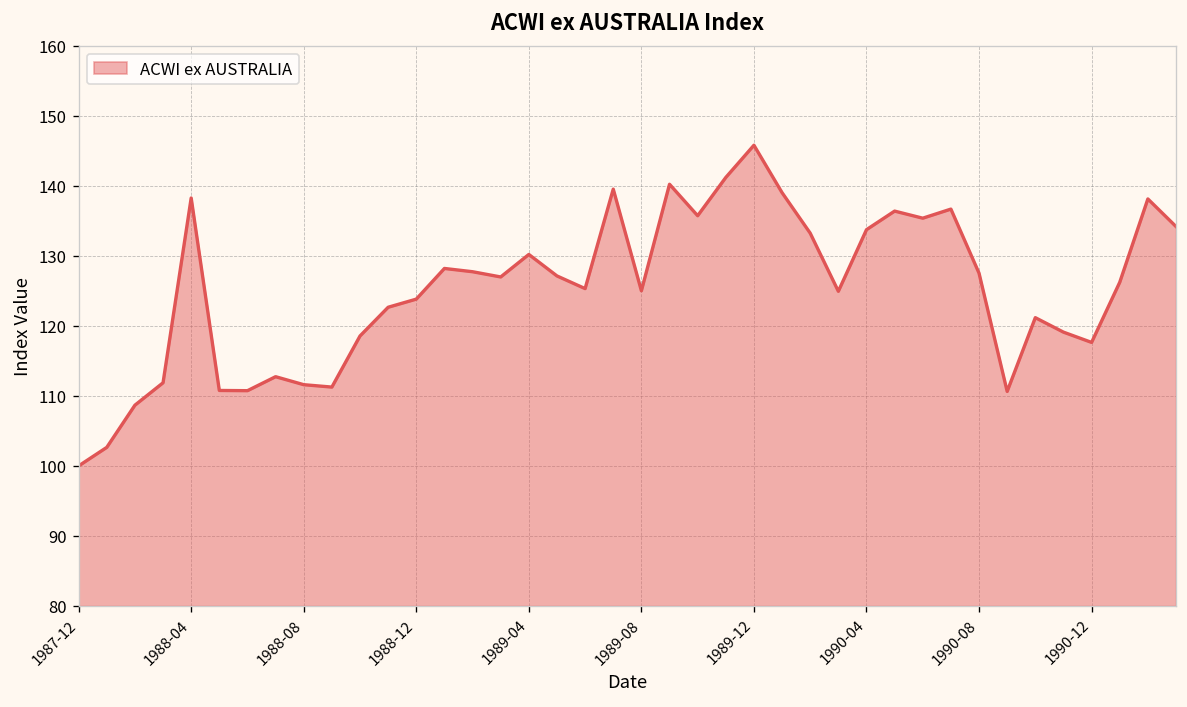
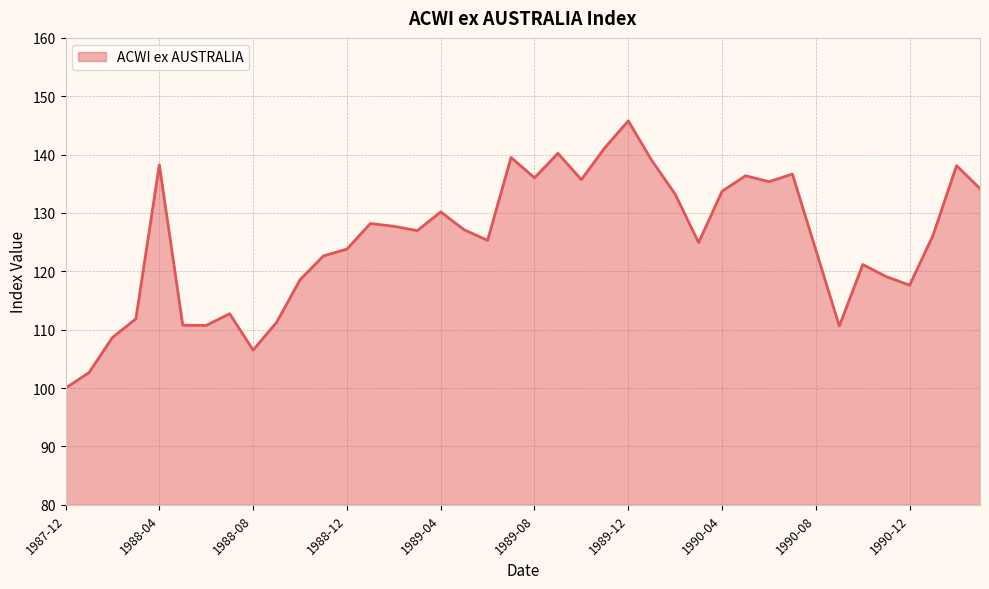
  {
    "1987-12": 100,
    "1988-04": 138,
-   "1988-08": 112,
+   "1988-08": 107,
    "1988-12": 124,
    "1989-04": 130,
-   "1989-08": 125,
+   "1989-08": 136,
    "1989-12": 146,
    "1990-04": 134,
-   "1990-08": 128,
+   "1990-08": 124,
    "1990-12": 118
  }
